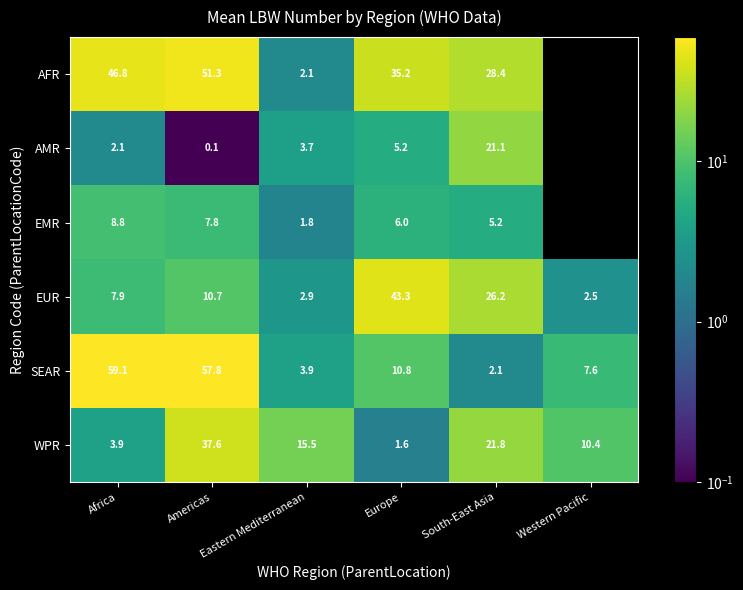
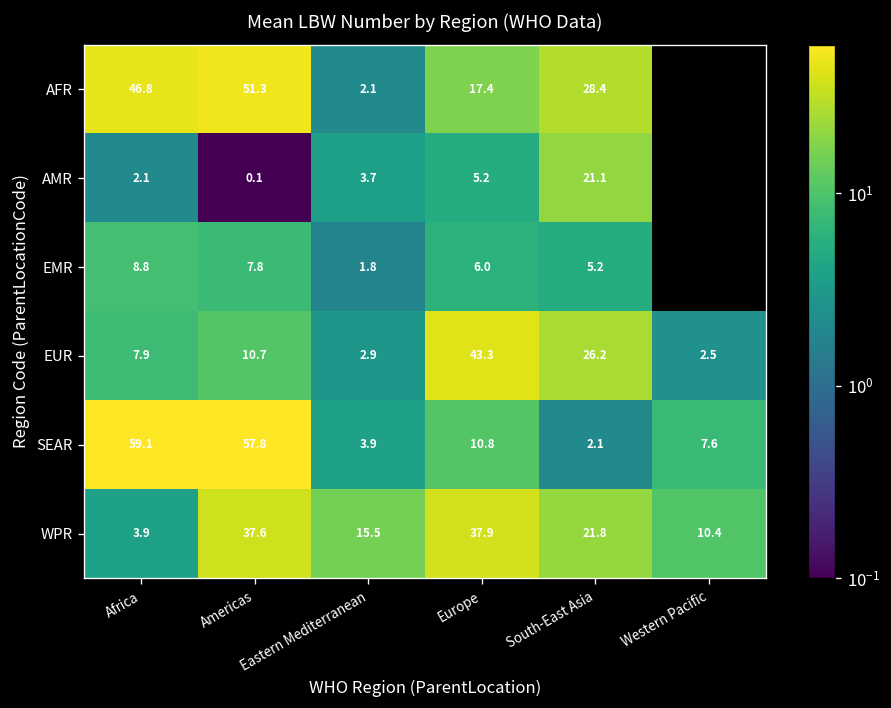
  {
    "AFR": {
      "Africa": 46.8,
      "Americas": 51.3,
      "Eastern Mediterranean": 2.1,
-     "Europe": 35.2,
+     "Europe": 17.4,
      "South-East Asia": 28.4
    },
    "AMR": {
      "Africa": 2.1,
      "Americas": 0.1,
      "Eastern Mediterranean": 3.7,
      "Europe": 5.2,
      "South-East Asia": 21.1
    },
    "EMR": {
      "Africa": 8.8,
      "Americas": 7.8,
      "Eastern Mediterranean": 1.8,
      "Europe": 6.0,
      "South-East Asia": 5.2
    },
    "EUR": {
      "Africa": 7.9,
      "Americas": 10.7,
      "Eastern Mediterranean": 2.9,
      "Europe": 43.3,
      "South-East Asia": 26.2,
      "Western Pacific": 2.5
    },
    "SEAR": {
      "Africa": 59.1,
      "Americas": 57.8,
      "Eastern Mediterranean": 3.9,
      "Europe": 10.8,
      "South-East Asia": 2.1,
      "Western Pacific": 7.6
    },
    "WPR": {
      "Africa": 3.9,
      "Americas": 37.6,
      "Eastern Mediterranean": 15.5,
-     "Europe": 1.6,
+     "Europe": 37.9,
      "South-East Asia": 21.8,
      "Western Pacific": 10.4
    }
  }
